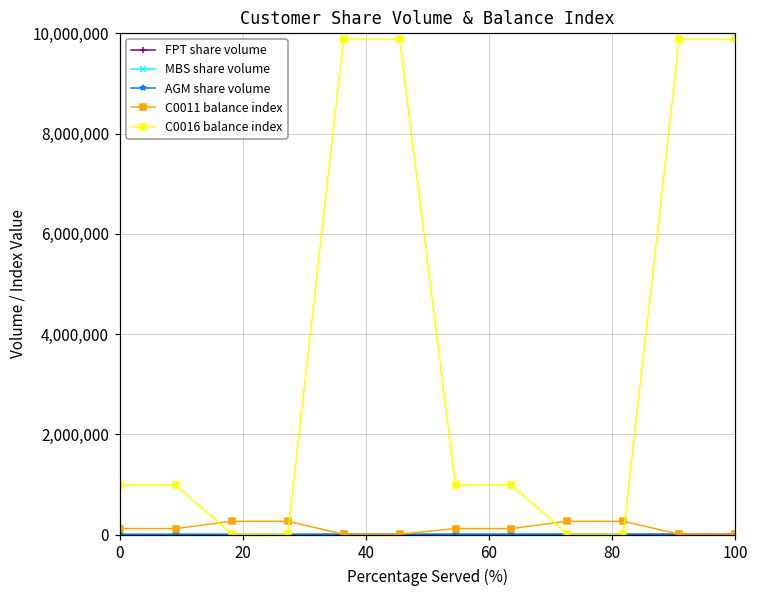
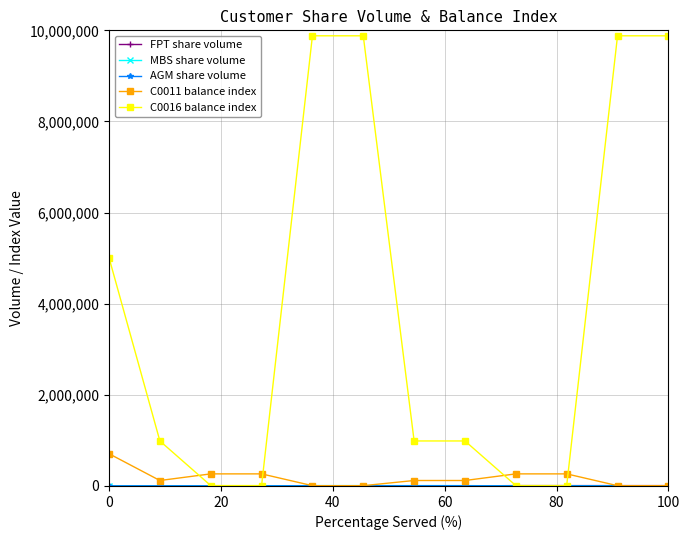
  {
    "AGM share volume": {
      "0": "0"
    },
    "C0011 balance index": {
-     "0": "100,000"
+     "0": "700,000"
    },
    "C0016 balance index": {
-     "0": "1,000,000",
+     "0": "5,000,000",
      "100": "9,900,000"
    }
  }
